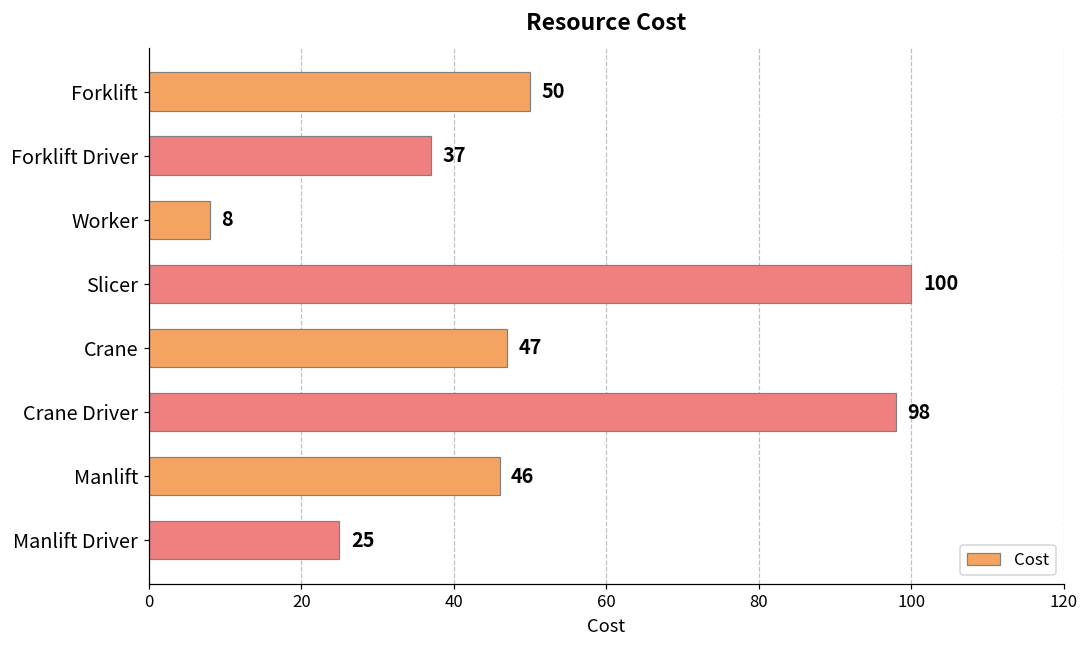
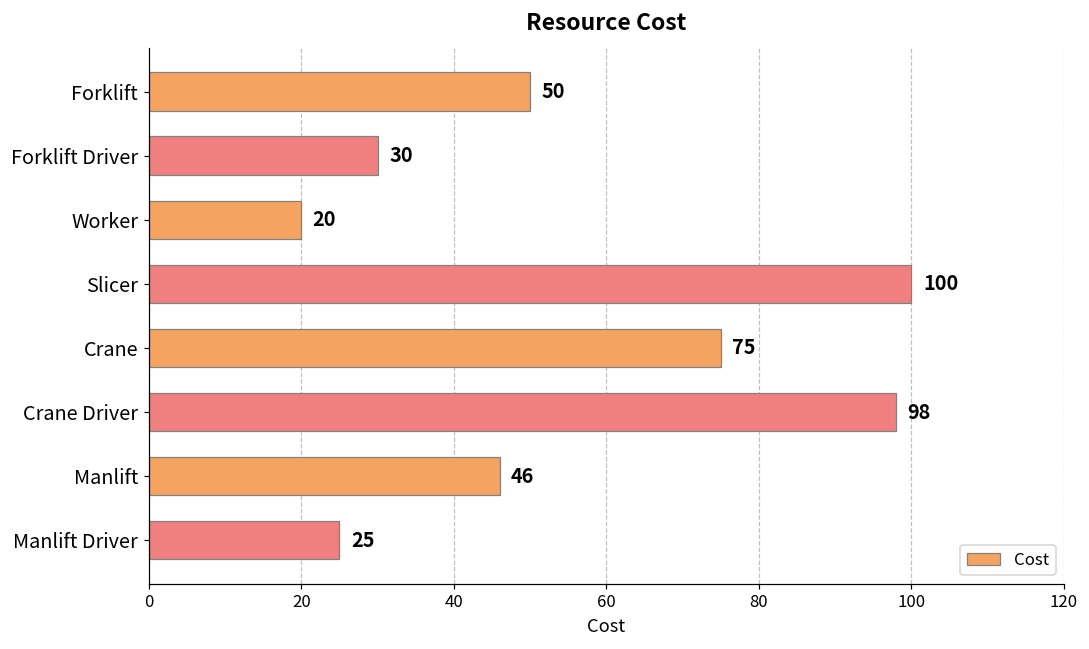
  {
    "Forklift": 50,
-   "Forklift Driver": 37,
-   "Worker": 8,
+   "Forklift Driver": 30,
+   "Worker": 20,
    "Slicer": 100,
-   "Crane": 47,
+   "Crane": 75,
    "Crane Driver": 98,
    "Manlift": 46,
    "Manlift Driver": 25
  }
